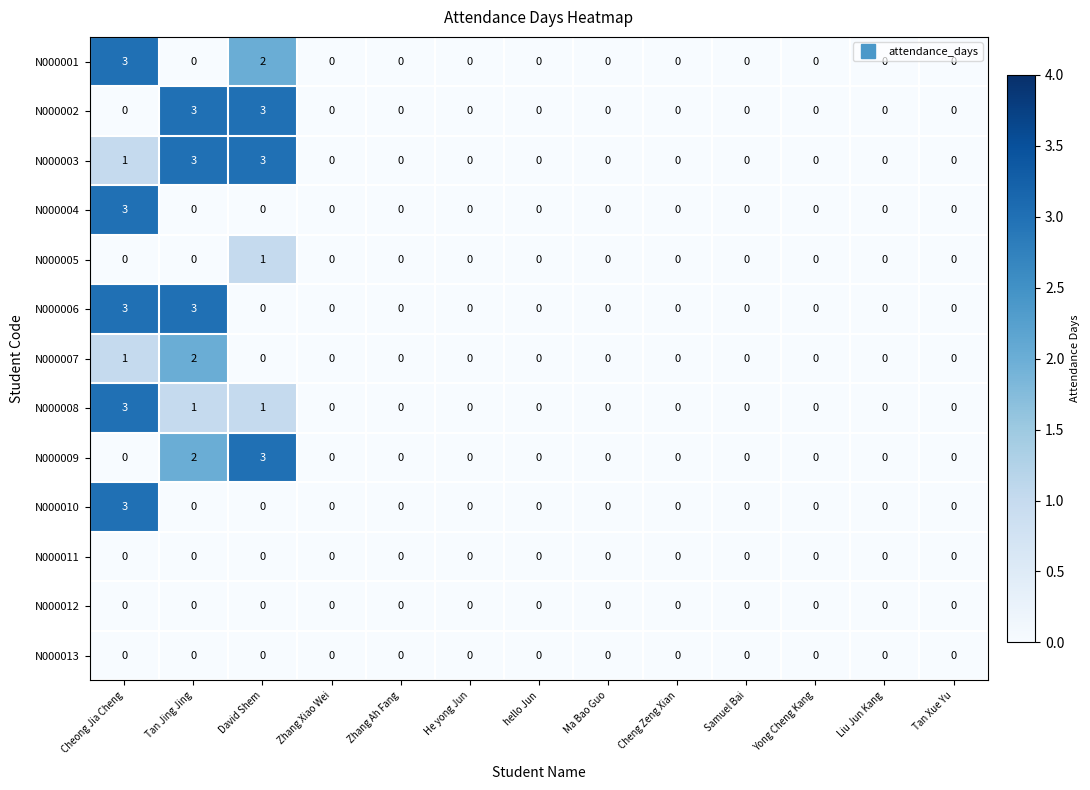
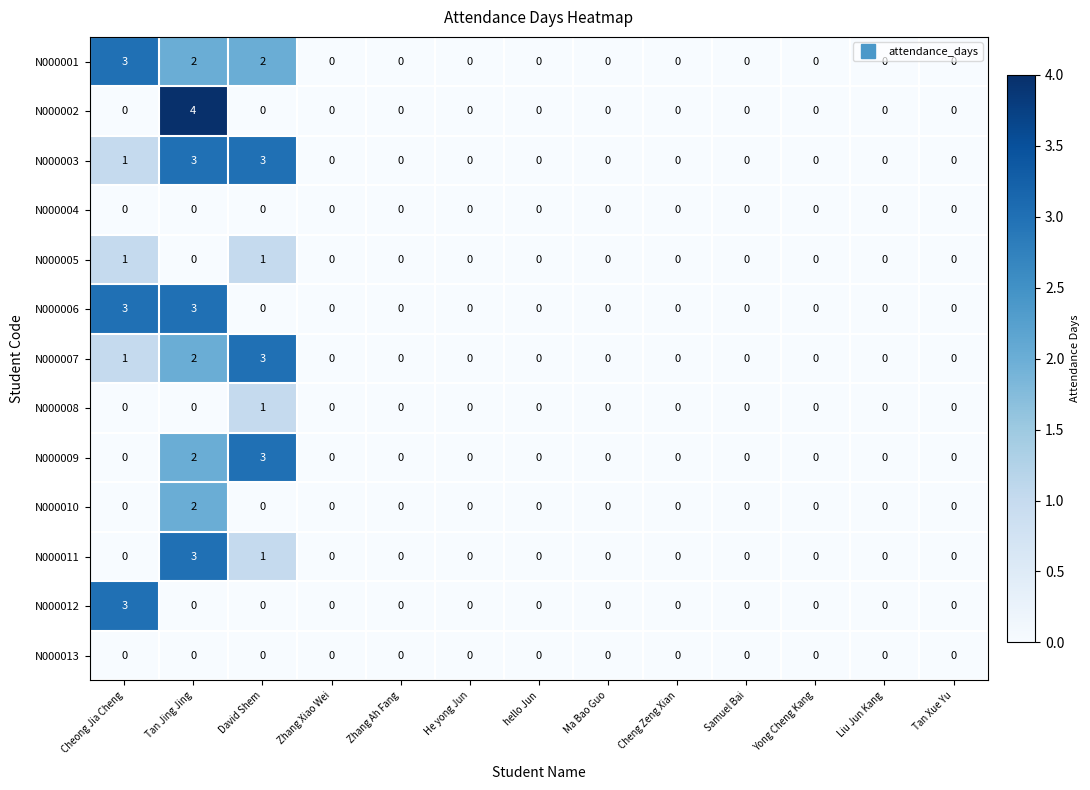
  {
    "N000001": {
      "Cheong Jia Cheng": 3,
-     "Tan Jing Jing": 0,
+     "Tan Jing Jing": 2,
      "David Shem": 2,
      "Zhang Xiao Wei": 0,
      "Zhang Ah Fang": 0,
      "He yong Jun": 0,
      "hello Jun": 0,
      "Ma Bao Guo": 0,
      "Cheng Zeng Xian": 0,
      "Samuel Bai": 0,
      "Yong Cheng Kang": 0
    },
    "N000002": {
      "Cheong Jia Cheng": 0,
-     "Tan Jing Jing": 3,
-     "David Shem": 3,
+     "Tan Jing Jing": 4,
+     "David Shem": 0,
      "Zhang Xiao Wei": 0,
      "Zhang Ah Fang": 0,
      "He yong Jun": 0,
      "hello Jun": 0,
      "Ma Bao Guo": 0,
      "Cheng Zeng Xian": 0,
      "Samuel Bai": 0,
      "Yong Cheng Kang": 0,
      "Liu Jun Kang": 0,
      "Tan Xue Yu": 0
    },
    "N000003": {
      "Cheong Jia Cheng": 1,
      "Tan Jing Jing": 3,
      "David Shem": 3,
      "Zhang Xiao Wei": 0,
      "Zhang Ah Fang": 0,
      "He yong Jun": 0,
      "hello Jun": 0,
      "Ma Bao Guo": 0,
      "Cheng Zeng Xian": 0,
      "Samuel Bai": 0,
      "Yong Cheng Kang": 0,
      "Liu Jun Kang": 0,
      "Tan Xue Yu": 0
    },
    "N000004": {
-     "Cheong Jia Cheng": 3,
+     "Cheong Jia Cheng": 0,
      "Tan Jing Jing": 0,
      "David Shem": 0,
      "Zhang Xiao Wei": 0,
      "Zhang Ah Fang": 0,
      "He yong Jun": 0,
      "hello Jun": 0,
      "Ma Bao Guo": 0,
      "Cheng Zeng Xian": 0,
      "Samuel Bai": 0,
      "Yong Cheng Kang": 0,
      "Liu Jun Kang": 0,
      "Tan Xue Yu": 0
    },
    "N000005": {
-     "Cheong Jia Cheng": 0,
+     "Cheong Jia Cheng": 1,
      "Tan Jing Jing": 0,
      "David Shem": 1,
      "Zhang Xiao Wei": 0,
      "Zhang Ah Fang": 0,
      "He yong Jun": 0,
      "hello Jun": 0,
      "Ma Bao Guo": 0,
      "Cheng Zeng Xian": 0,
      "Samuel Bai": 0,
      "Yong Cheng Kang": 0,
      "Liu Jun Kang": 0,
      "Tan Xue Yu": 0
    },
    "N000006": {
      "Cheong Jia Cheng": 3,
      "Tan Jing Jing": 3,
      "David Shem": 0,
      "Zhang Xiao Wei": 0,
      "Zhang Ah Fang": 0,
      "He yong Jun": 0,
      "hello Jun": 0,
      "Ma Bao Guo": 0,
      "Cheng Zeng Xian": 0,
      "Samuel Bai": 0,
      "Yong Cheng Kang": 0,
      "Liu Jun Kang": 0,
      "Tan Xue Yu": 0
    },
    "N000007": {
      "Cheong Jia Cheng": 1,
      "Tan Jing Jing": 2,
-     "David Shem": 0,
+     "David Shem": 3,
      "Zhang Xiao Wei": 0,
      "Zhang Ah Fang": 0,
      "He yong Jun": 0,
      "hello Jun": 0,
      "Ma Bao Guo": 0,
      "Cheng Zeng Xian": 0,
      "Samuel Bai": 0,
      "Yong Cheng Kang": 0,
      "Liu Jun Kang": 0,
      "Tan Xue Yu": 0
    },
    "N000008": {
-     "Cheong Jia Cheng": 3,
-     "Tan Jing Jing": 1,
+     "Cheong Jia Cheng": 0,
+     "Tan Jing Jing": 0,
      "David Shem": 1,
      "Zhang Xiao Wei": 0,
      "Zhang Ah Fang": 0,
      "He yong Jun": 0,
      "hello Jun": 0,
      "Ma Bao Guo": 0,
      "Cheng Zeng Xian": 0,
      "Samuel Bai": 0,
      "Yong Cheng Kang": 0,
      "Liu Jun Kang": 0,
      "Tan Xue Yu": 0
    },
    "N000009": {
      "Cheong Jia Cheng": 0,
      "Tan Jing Jing": 2,
      "David Shem": 3,
      "Zhang Xiao Wei": 0,
      "Zhang Ah Fang": 0,
      "He yong Jun": 0,
      "hello Jun": 0,
      "Ma Bao Guo": 0,
      "Cheng Zeng Xian": 0,
      "Samuel Bai": 0,
      "Yong Cheng Kang": 0,
      "Liu Jun Kang": 0,
      "Tan Xue Yu": 0
    },
    "N000010": {
-     "Cheong Jia Cheng": 3,
-     "Tan Jing Jing": 0,
+     "Cheong Jia Cheng": 0,
+     "Tan Jing Jing": 2,
      "David Shem": 0,
      "Zhang Xiao Wei": 0,
      "Zhang Ah Fang": 0,
      "He yong Jun": 0,
      "hello Jun": 0,
      "Ma Bao Guo": 0,
      "Cheng Zeng Xian": 0,
      "Samuel Bai": 0,
      "Yong Cheng Kang": 0,
      "Liu Jun Kang": 0,
      "Tan Xue Yu": 0
    },
    "N000011": {
      "Cheong Jia Cheng": 0,
-     "Tan Jing Jing": 0,
-     "David Shem": 0,
+     "Tan Jing Jing": 3,
+     "David Shem": 1,
      "Zhang Xiao Wei": 0,
      "Zhang Ah Fang": 0,
      "He yong Jun": 0,
      "hello Jun": 0,
      "Ma Bao Guo": 0,
      "Cheng Zeng Xian": 0,
      "Samuel Bai": 0,
      "Yong Cheng Kang": 0,
      "Liu Jun Kang": 0,
      "Tan Xue Yu": 0
    },
    "N000012": {
-     "Cheong Jia Cheng": 0,
+     "Cheong Jia Cheng": 3,
      "Tan Jing Jing": 0,
      "David Shem": 0,
      "Zhang Xiao Wei": 0,
      "Zhang Ah Fang": 0,
      "He yong Jun": 0,
      "hello Jun": 0,
      "Ma Bao Guo": 0,
      "Cheng Zeng Xian": 0,
      "Samuel Bai": 0,
      "Yong Cheng Kang": 0,
      "Liu Jun Kang": 0,
      "Tan Xue Yu": 0
    },
    "N000013": {
      "Cheong Jia Cheng": 0,
      "Tan Jing Jing": 0,
      "David Shem": 0,
      "Zhang Xiao Wei": 0,
      "Zhang Ah Fang": 0,
      "He yong Jun": 0,
      "hello Jun": 0,
      "Ma Bao Guo": 0,
      "Cheng Zeng Xian": 0,
      "Samuel Bai": 0,
      "Yong Cheng Kang": 0,
      "Liu Jun Kang": 0,
      "Tan Xue Yu": 0
    }
  }
